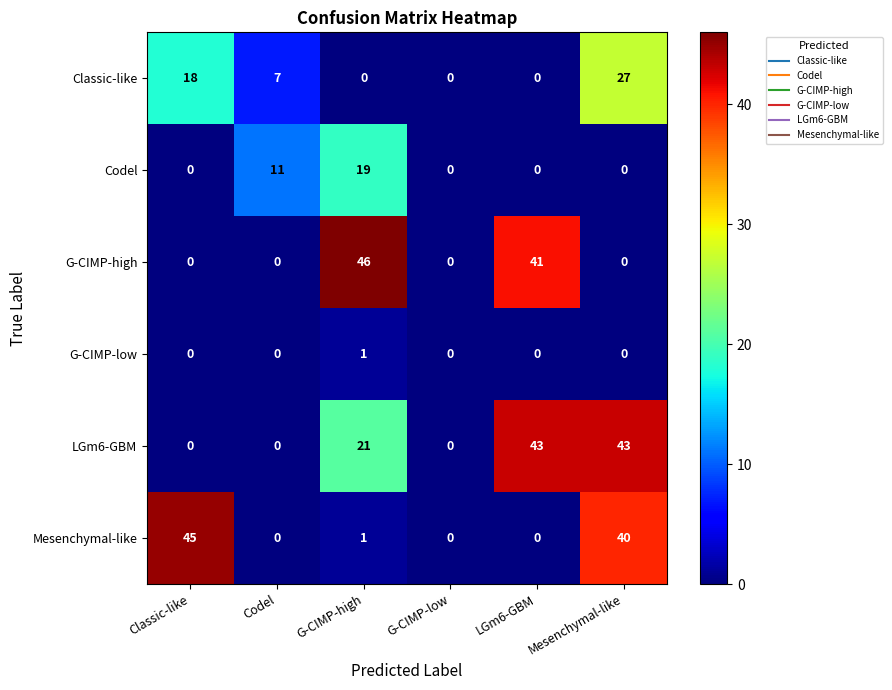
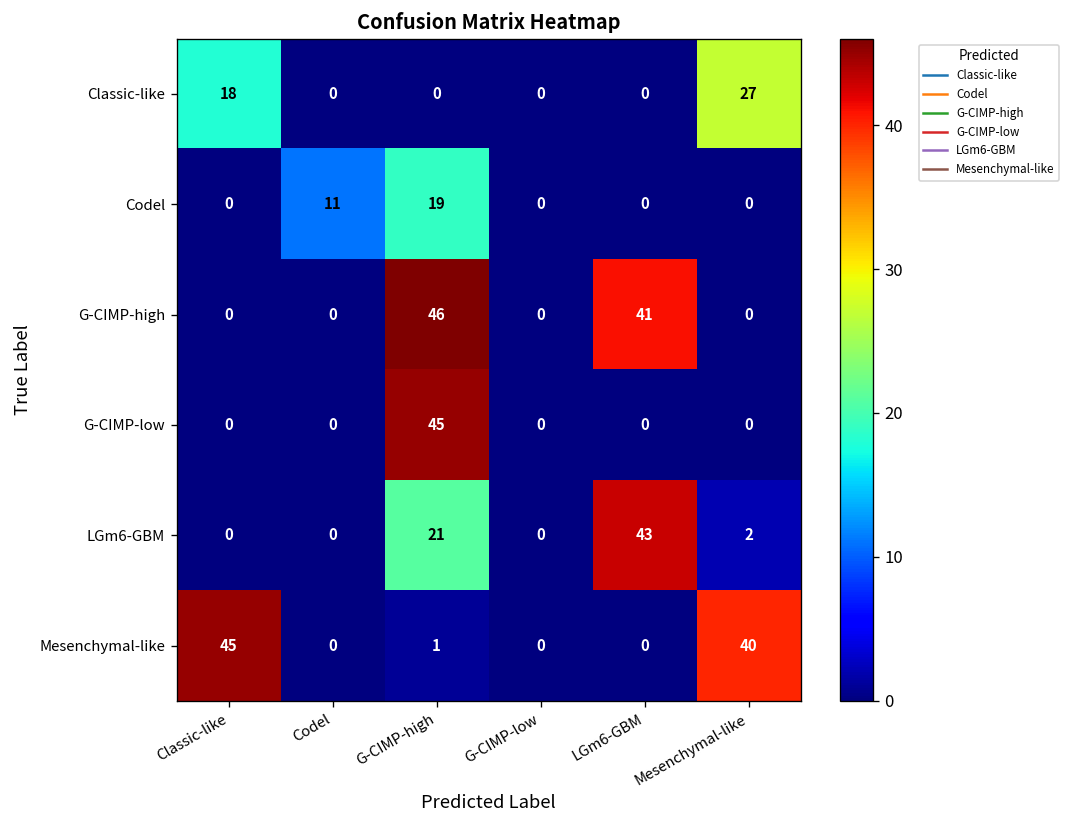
  {
    "Classic-like": {
      "Classic-like": 18,
-     "Codel": 7,
+     "Codel": 0,
      "G-CIMP-high": 0,
      "G-CIMP-low": 0,
      "LGm6-GBM": 0,
      "Mesenchymal-like": 27
    },
    "Codel": {
      "Classic-like": 0,
      "Codel": 11,
      "G-CIMP-high": 19,
      "G-CIMP-low": 0,
      "LGm6-GBM": 0,
      "Mesenchymal-like": 0
    },
    "G-CIMP-high": {
      "Classic-like": 0,
      "Codel": 0,
      "G-CIMP-high": 46,
      "G-CIMP-low": 0,
      "LGm6-GBM": 41,
      "Mesenchymal-like": 0
    },
    "G-CIMP-low": {
      "Classic-like": 0,
      "Codel": 0,
-     "G-CIMP-high": 1,
+     "G-CIMP-high": 45,
      "G-CIMP-low": 0,
      "LGm6-GBM": 0,
      "Mesenchymal-like": 0
    },
    "LGm6-GBM": {
      "Classic-like": 0,
      "Codel": 0,
      "G-CIMP-high": 21,
      "G-CIMP-low": 0,
      "LGm6-GBM": 43,
-     "Mesenchymal-like": 43
+     "Mesenchymal-like": 2
    },
    "Mesenchymal-like": {
      "Classic-like": 45,
      "Codel": 0,
      "G-CIMP-high": 1,
      "G-CIMP-low": 0,
      "LGm6-GBM": 0,
      "Mesenchymal-like": 40
    }
  }
